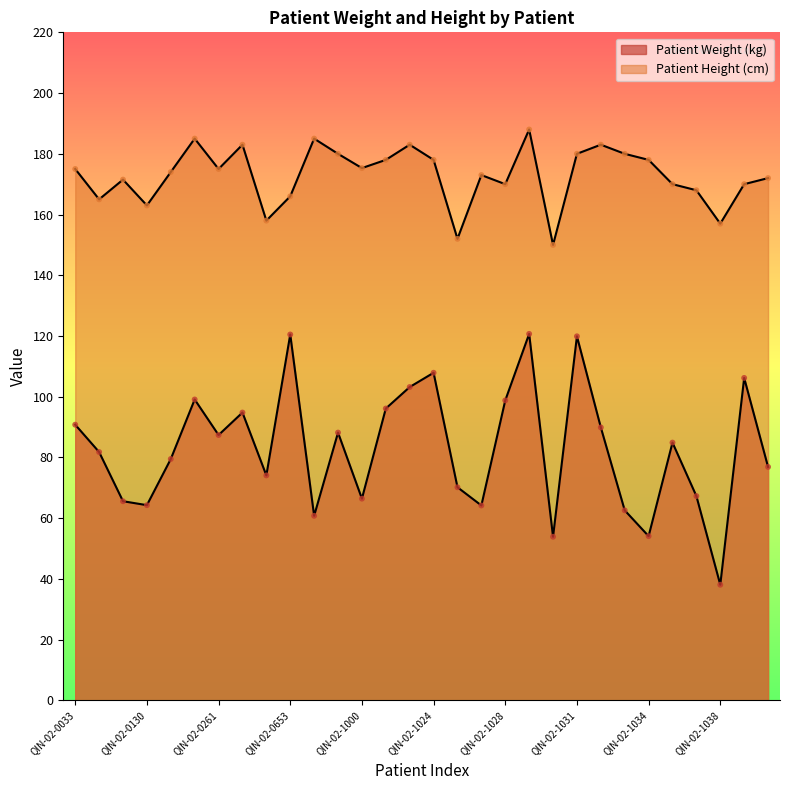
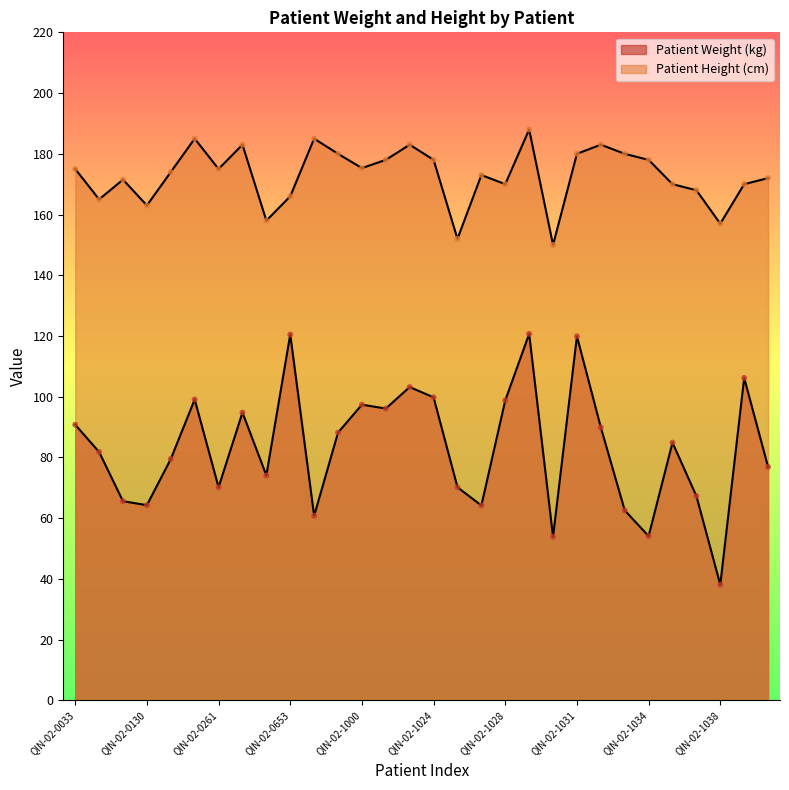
  {
    "Patient Weight (kg)": {
      "QIN-02-0033": 91,
      "QIN-02-0130": 64,
-     "QIN-02-0261": 87,
+     "QIN-02-0261": 70,
      "QIN-02-0653": 121,
-     "QIN-02-1000": 66,
-     "QIN-02-1024": 108,
+     "QIN-02-1000": 97,
+     "QIN-02-1024": 100,
      "QIN-02-1028": 99,
      "QIN-02-1031": 120,
      "QIN-02-1034": 54,
      "QIN-02-1038": 38
    },
    "Patient Height (cm)": {
      "QIN-02-0033": 175,
      "QIN-02-0130": 163,
      "QIN-02-0261": 175,
      "QIN-02-0653": 166,
      "QIN-02-1000": 175,
      "QIN-02-1024": 178,
      "QIN-02-1028": 170,
      "QIN-02-1031": 180,
      "QIN-02-1034": 178,
      "QIN-02-1038": 157
    }
  }
